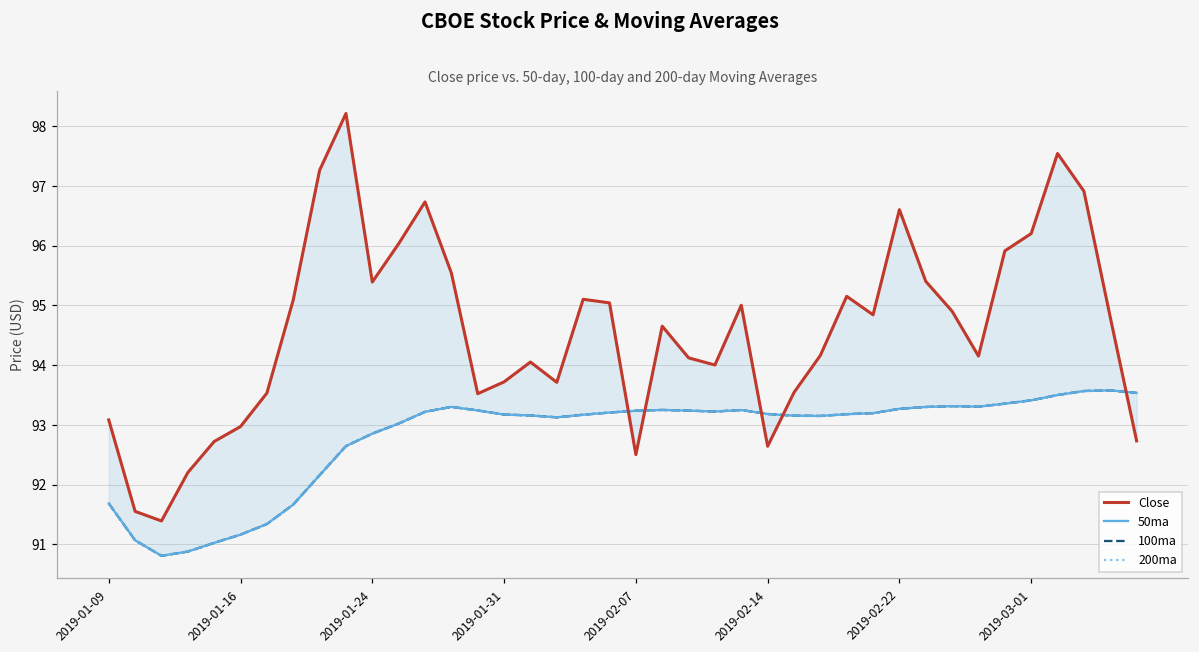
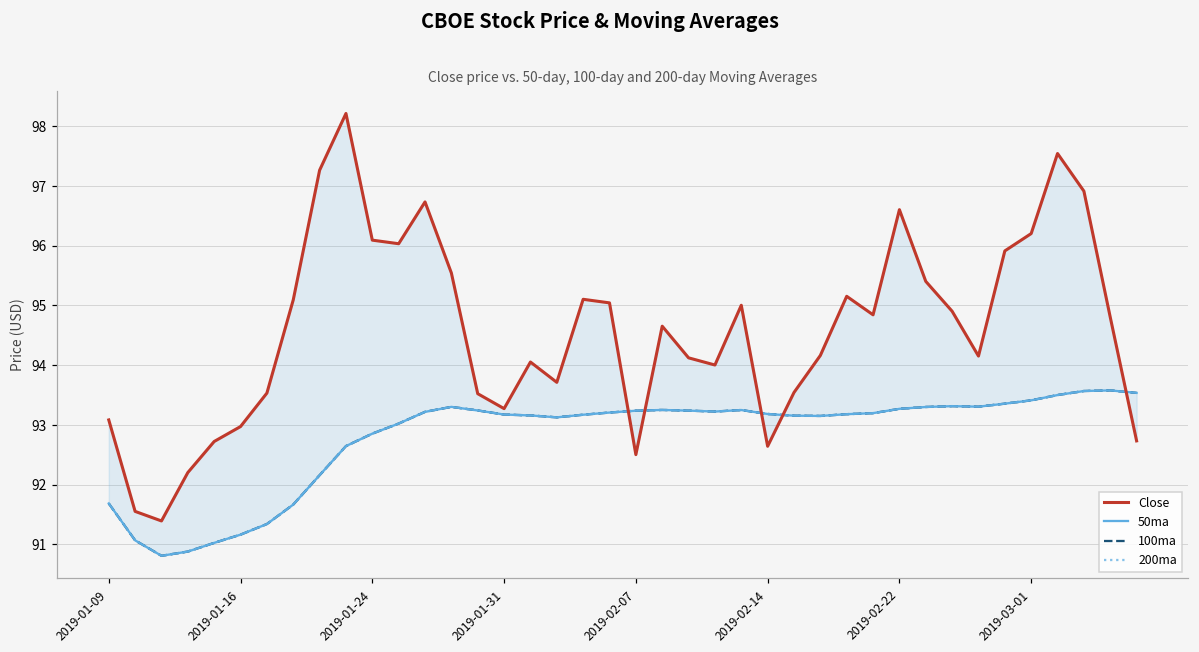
  {
    "Close": {
-     "2019-01-24": 95.4,
-     "2019-01-31": 93.7,
+     "2019-01-24": 96.1,
+     "2019-01-31": 93.3,
      "2019-02-07": 92.5,
      "2019-02-14": 92.6
    }
  }
